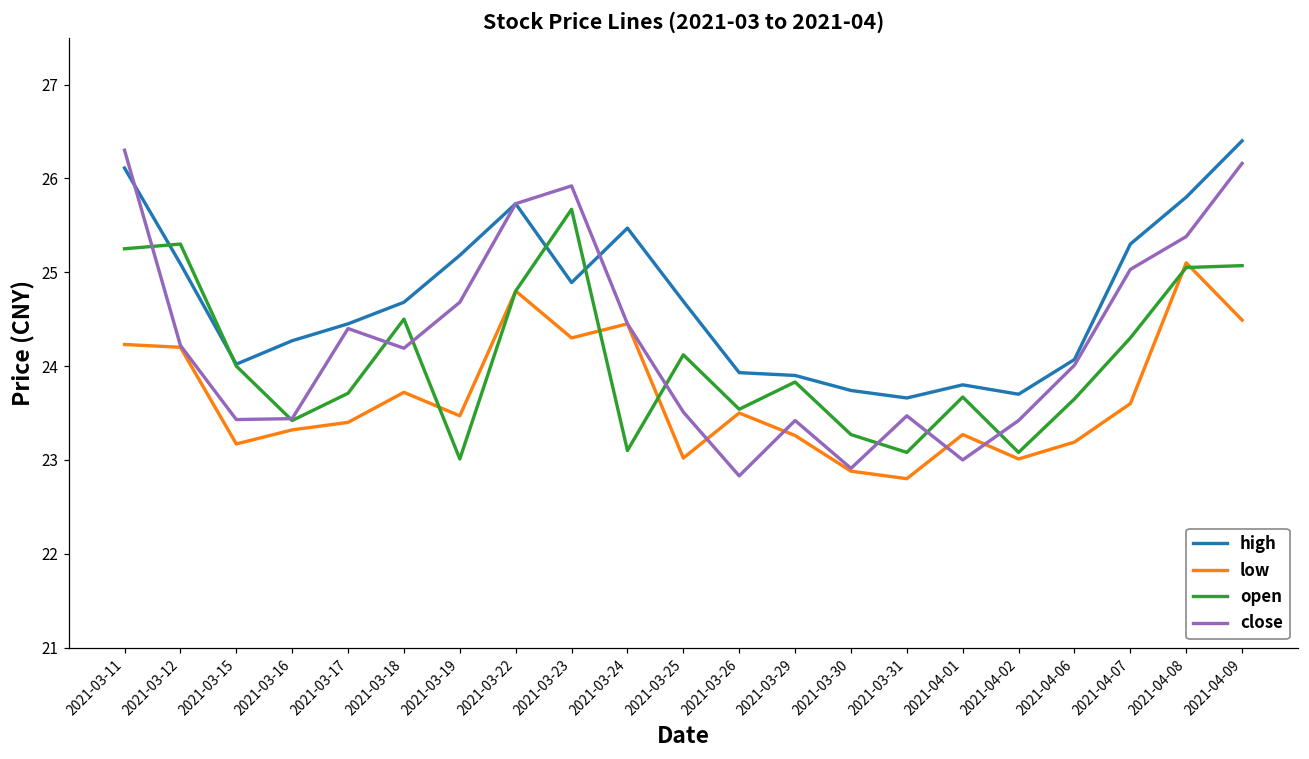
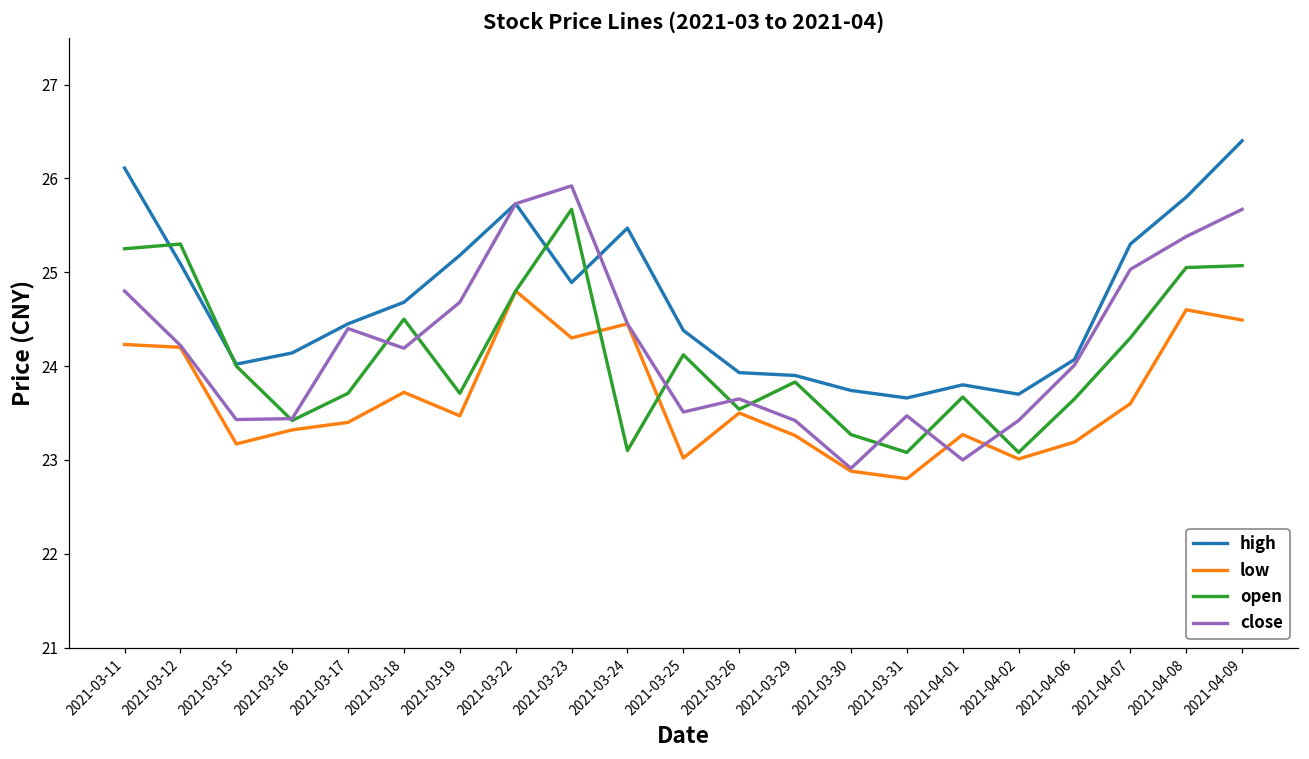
  {
    "high": {
      "2021-03-11": 26.1,
      "2021-03-12": 25.1,
-     "2021-03-16": 24.3,
+     "2021-03-16": 24.1,
      "2021-03-17": 24.5,
      "2021-03-18": 24.7,
      "2021-03-19": 25.2,
      "2021-03-23": 24.9,
      "2021-03-24": 25.5,
-     "2021-03-25": 24.7,
+     "2021-03-25": 24.4,
      "2021-03-26": 23.9,
      "2021-03-29": 23.9,
      "2021-03-30": 23.7,
      "2021-03-31": 23.7,
      "2021-04-01": 23.8,
      "2021-04-02": 23.7,
      "2021-04-06": 24.1,
      "2021-04-07": 25.3,
      "2021-04-08": 25.8,
      "2021-04-09": 26.4
    },
    "low": {
      "2021-03-11": 24.2,
      "2021-03-15": 23.2,
      "2021-03-16": 23.3,
      "2021-03-17": 23.4,
      "2021-03-18": 23.7,
      "2021-03-19": 23.5,
      "2021-03-23": 24.3,
      "2021-03-25": 23.0,
      "2021-03-26": 23.5,
      "2021-03-29": 23.3,
      "2021-03-31": 22.8,
      "2021-04-01": 23.3,
      "2021-04-02": 23.0,
      "2021-04-06": 23.2,
      "2021-04-07": 23.6,
-     "2021-04-08": 25.1,
+     "2021-04-08": 24.6,
      "2021-04-09": 24.5
    },
    "open": {
      "2021-03-11": 25.3,
      "2021-03-12": 25.3,
      "2021-03-17": 23.7,
      "2021-03-18": 24.5,
-     "2021-03-19": 23.0,
+     "2021-03-19": 23.7,
      "2021-03-23": 25.7,
      "2021-03-24": 23.1,
      "2021-03-25": 24.1,
      "2021-03-26": 23.5,
      "2021-03-29": 23.8,
      "2021-03-30": 23.3,
      "2021-03-31": 23.1,
      "2021-04-01": 23.7,
      "2021-04-02": 23.1,
      "2021-04-06": 23.7,
      "2021-04-07": 24.3,
      "2021-04-08": 25.1,
      "2021-04-09": 25.1
    },
    "close": {
-     "2021-03-11": 26.3,
+     "2021-03-11": 24.8,
      "2021-03-15": 23.4,
      "2021-03-17": 24.4,
      "2021-03-18": 24.2,
      "2021-03-19": 24.7,
      "2021-03-23": 25.9,
      "2021-03-25": 23.5,
-     "2021-03-26": 22.8,
+     "2021-03-26": 23.7,
      "2021-03-29": 23.4,
      "2021-03-31": 23.5,
      "2021-04-01": 23.0,
      "2021-04-02": 23.4,
      "2021-04-06": 24.0,
      "2021-04-07": 25.0,
      "2021-04-08": 25.4,
-     "2021-04-09": 26.2
+     "2021-04-09": 25.7
    }
  }
